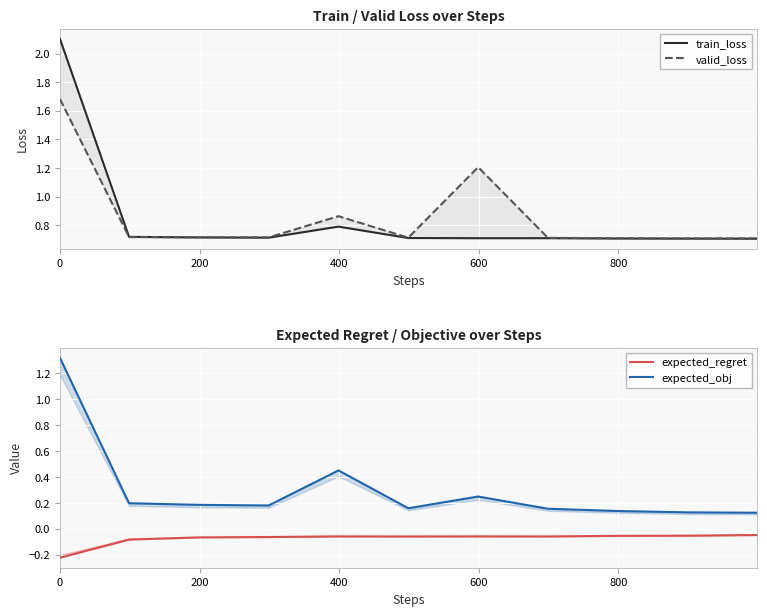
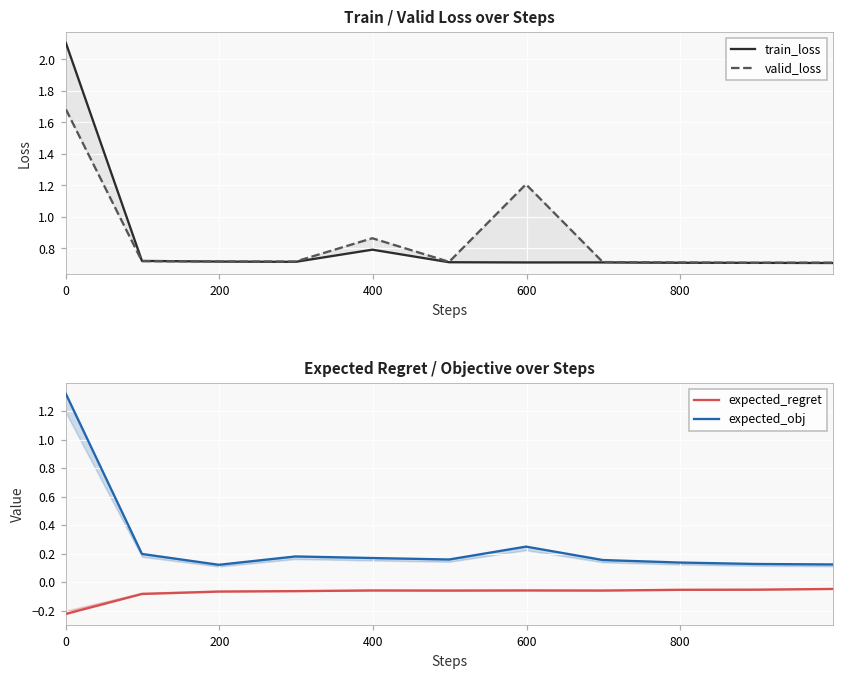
  {
    "Train / Valid Loss over Steps": {
      "train_loss": {
        "400": 0.79,
        "600": 0.71
      },
      "valid_loss": {
        "0": 1.68
      }
    },
    "Expected Regret / Objective over Steps": {
      "expected_obj": {
        "0": 1.32,
-       "200": 0.18,
-       "400": 0.45,
+       "200": 0.12,
+       "400": 0.17,
        "600": 0.25,
        "800": 0.14
      }
    }
  }
